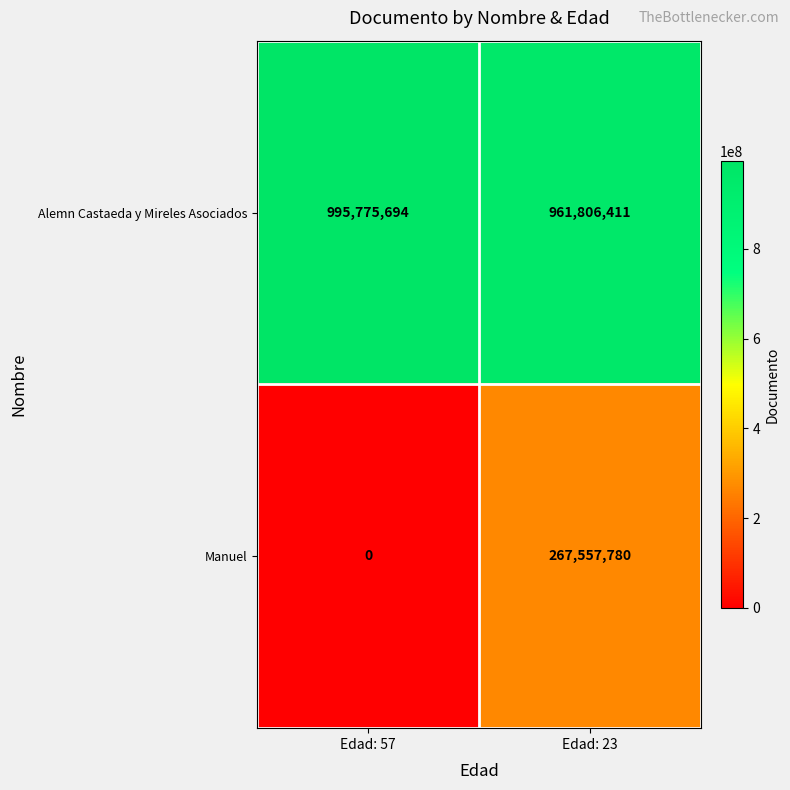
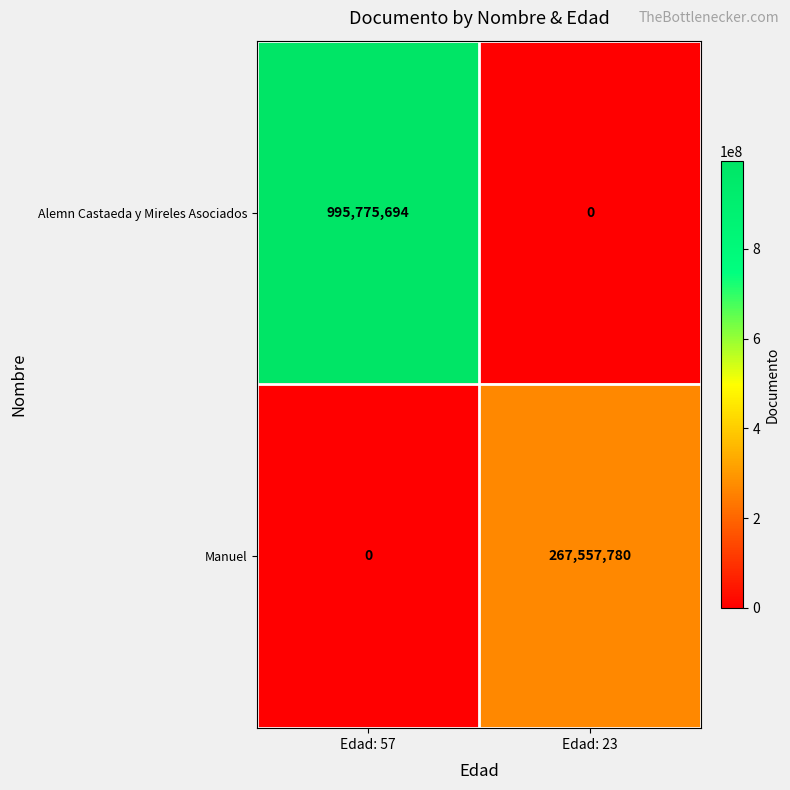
  {
    "Alemn Castaeda y Mireles Asociados": {
      "Edad: 57": "995,775,694",
-     "Edad: 23": "961,806,411"
+     "Edad: 23": "0"
    },
    "Manuel": {
      "Edad: 57": "0",
      "Edad: 23": "267,557,780"
    }
  }
